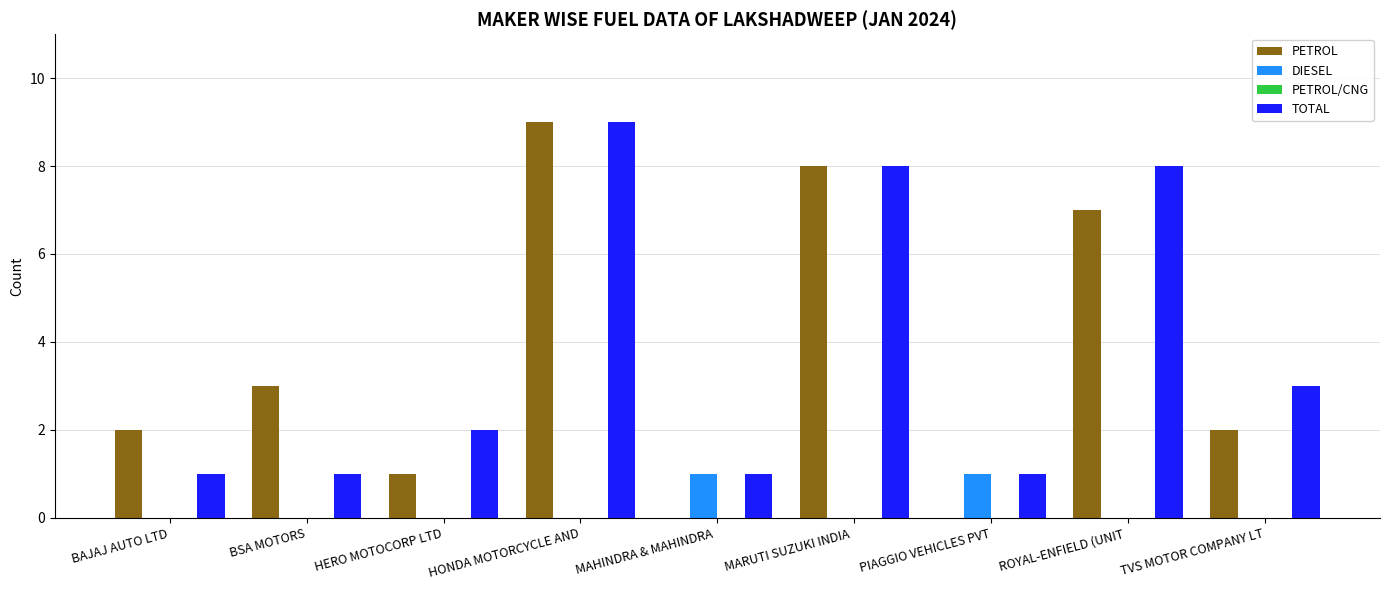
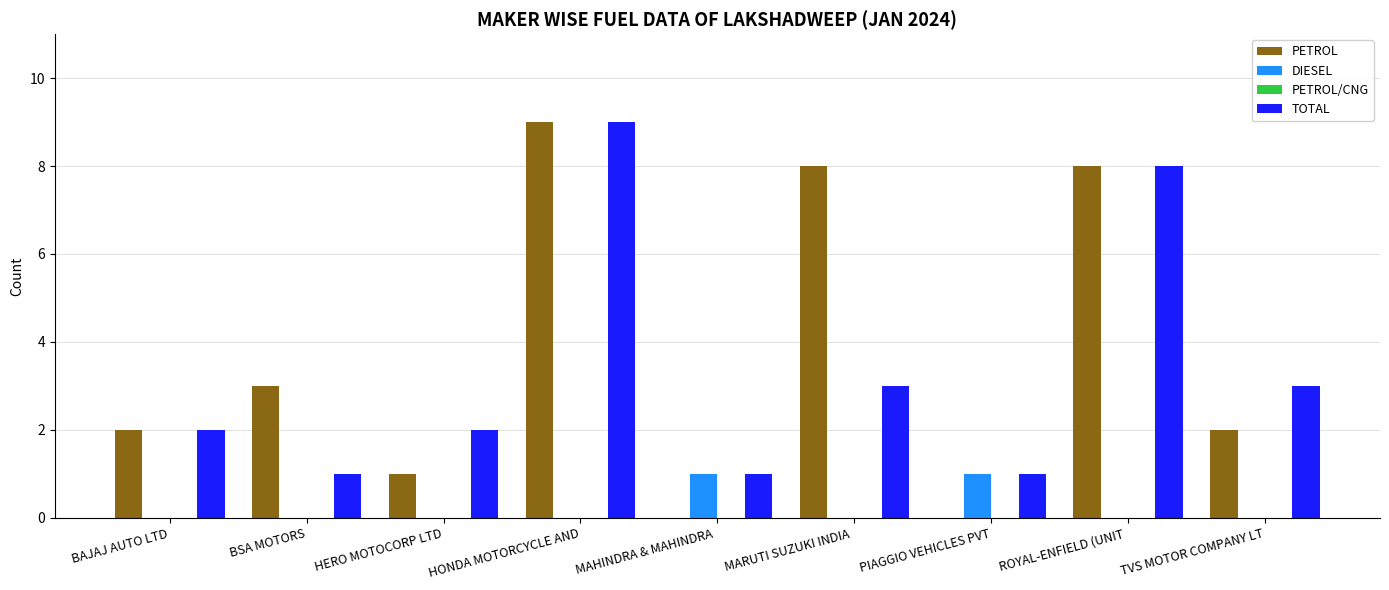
  {
    "PETROL": {
      "BAJAJ AUTO LTD": 2,
      "BSA MOTORS": 3,
      "HERO MOTOCORP LTD": 1,
      "HONDA MOTORCYCLE AND": 9,
      "MAHINDRA & MAHINDRA": 0,
      "MARUTI SUZUKI INDIA": 8,
      "PIAGGIO VEHICLES PVT": 0,
-     "ROYAL-ENFIELD (UNIT": 7,
+     "ROYAL-ENFIELD (UNIT": 8,
      "TVS MOTOR COMPANY LT": 2
    },
    "DIESEL": {
      "BAJAJ AUTO LTD": 0,
      "BSA MOTORS": 0,
      "HERO MOTOCORP LTD": 0,
      "HONDA MOTORCYCLE AND": 0,
      "MAHINDRA & MAHINDRA": 1,
      "MARUTI SUZUKI INDIA": 0,
      "PIAGGIO VEHICLES PVT": 1,
      "ROYAL-ENFIELD (UNIT": 0,
      "TVS MOTOR COMPANY LT": 0
    },
    "PETROL/CNG": {
      "BAJAJ AUTO LTD": 0,
      "BSA MOTORS": 0,
      "HERO MOTOCORP LTD": 0,
      "HONDA MOTORCYCLE AND": 0,
      "MAHINDRA & MAHINDRA": 0,
      "MARUTI SUZUKI INDIA": 0,
      "PIAGGIO VEHICLES PVT": 0,
      "ROYAL-ENFIELD (UNIT": 0,
      "TVS MOTOR COMPANY LT": 0
    },
    "TOTAL": {
-     "BAJAJ AUTO LTD": 1,
+     "BAJAJ AUTO LTD": 2,
      "BSA MOTORS": 1,
      "HERO MOTOCORP LTD": 2,
      "HONDA MOTORCYCLE AND": 9,
      "MAHINDRA & MAHINDRA": 1,
-     "MARUTI SUZUKI INDIA": 8,
+     "MARUTI SUZUKI INDIA": 3,
      "PIAGGIO VEHICLES PVT": 1,
      "ROYAL-ENFIELD (UNIT": 8,
      "TVS MOTOR COMPANY LT": 3
    }
  }
